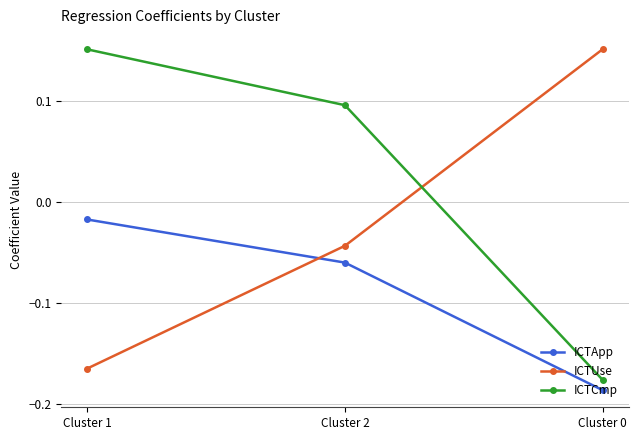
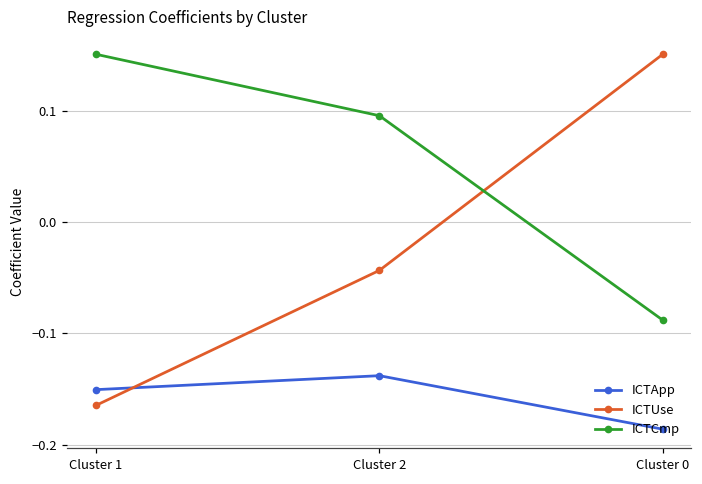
  {
    "ICTApp": {
-     "Cluster 1": -0.017,
-     "Cluster 2": -0.060,
+     "Cluster 1": -0.151,
+     "Cluster 2": -0.138,
      "Cluster 0": -0.186
    },
    "ICTUse": {
      "Cluster 1": -0.165,
      "Cluster 2": -0.043,
      "Cluster 0": 0.152
    },
    "ICTCmp": {
      "Cluster 1": 0.152,
      "Cluster 2": 0.096,
-     "Cluster 0": -0.176
+     "Cluster 0": -0.088
    }
  }
